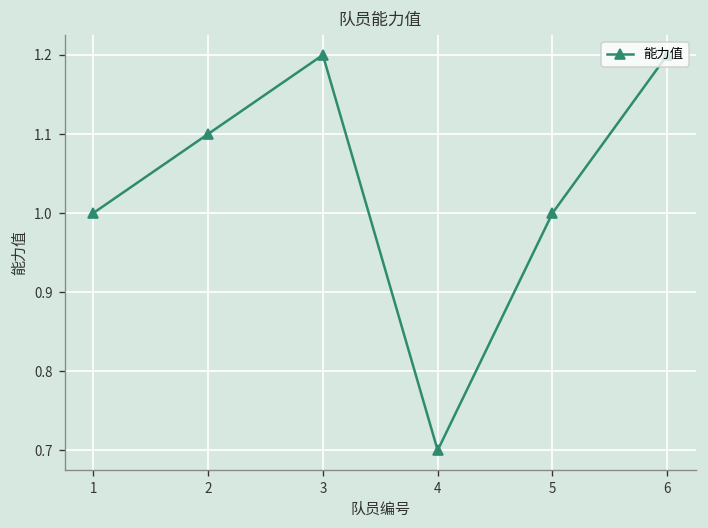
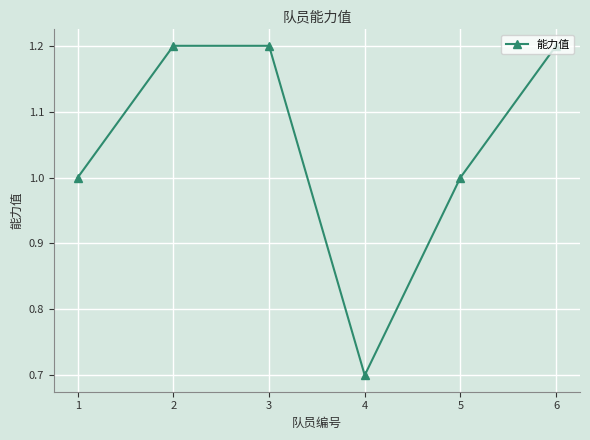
  {
    "1": 1.0,
-   "2": 1.1,
+   "2": 1.2,
    "3": 1.2,
    "4": 0.7,
    "5": 1.0
  }
